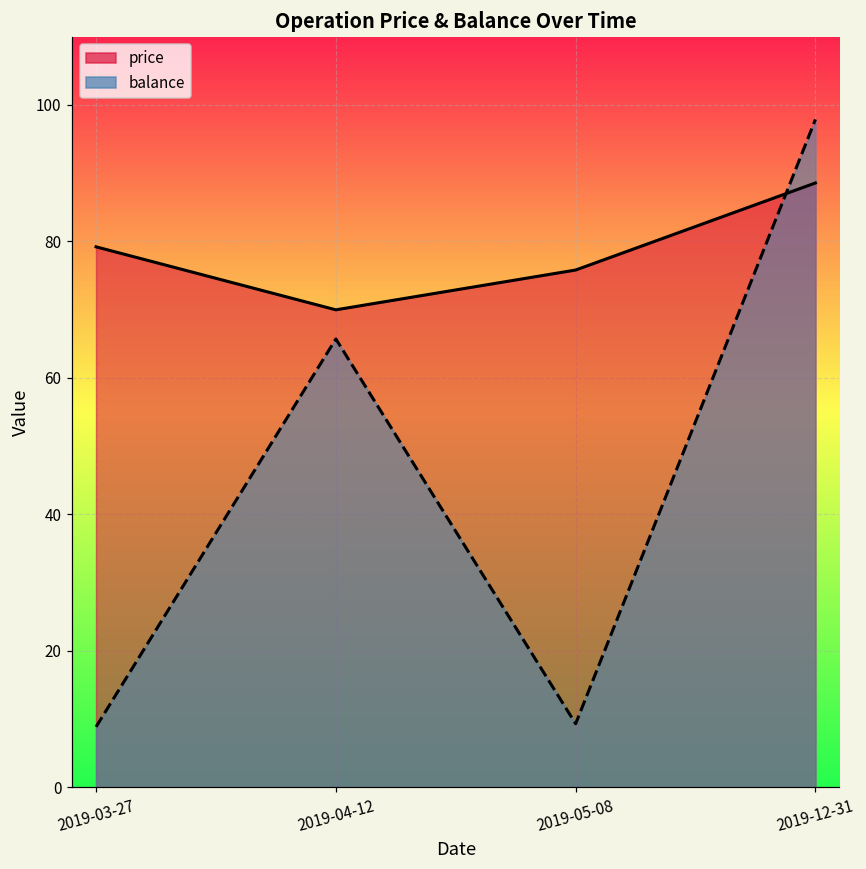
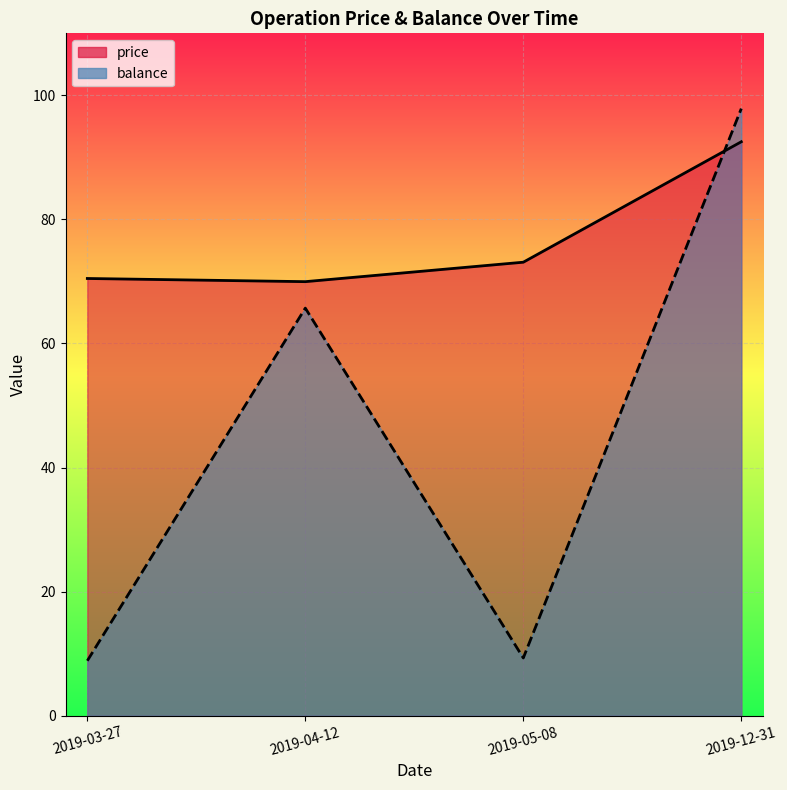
  {
    "price": {
-     "2019-03-27": 79,
+     "2019-03-27": 70,
      "2019-04-12": 70,
-     "2019-05-08": 76,
-     "2019-12-31": 89
+     "2019-05-08": 73,
+     "2019-12-31": 93
    },
    "balance": {
      "2019-03-27": 9,
      "2019-04-12": 66,
      "2019-05-08": 9,
      "2019-12-31": 98
    }
  }
